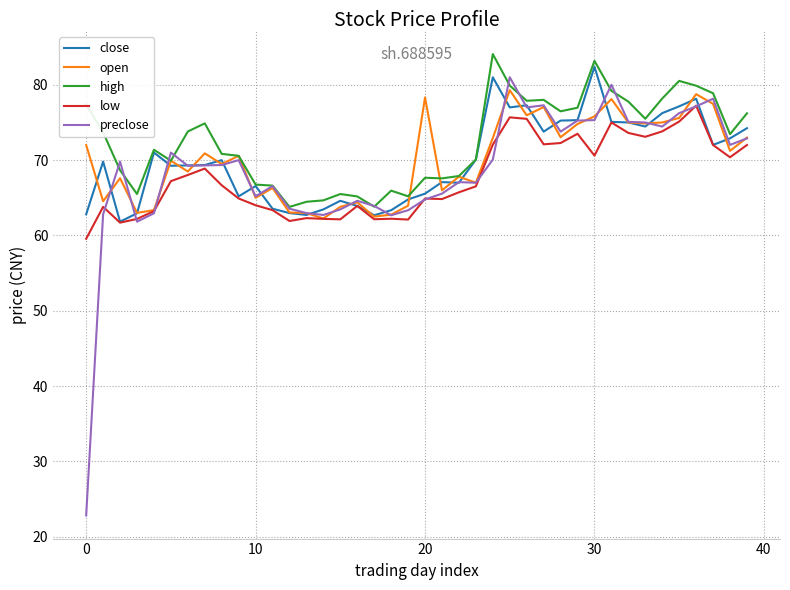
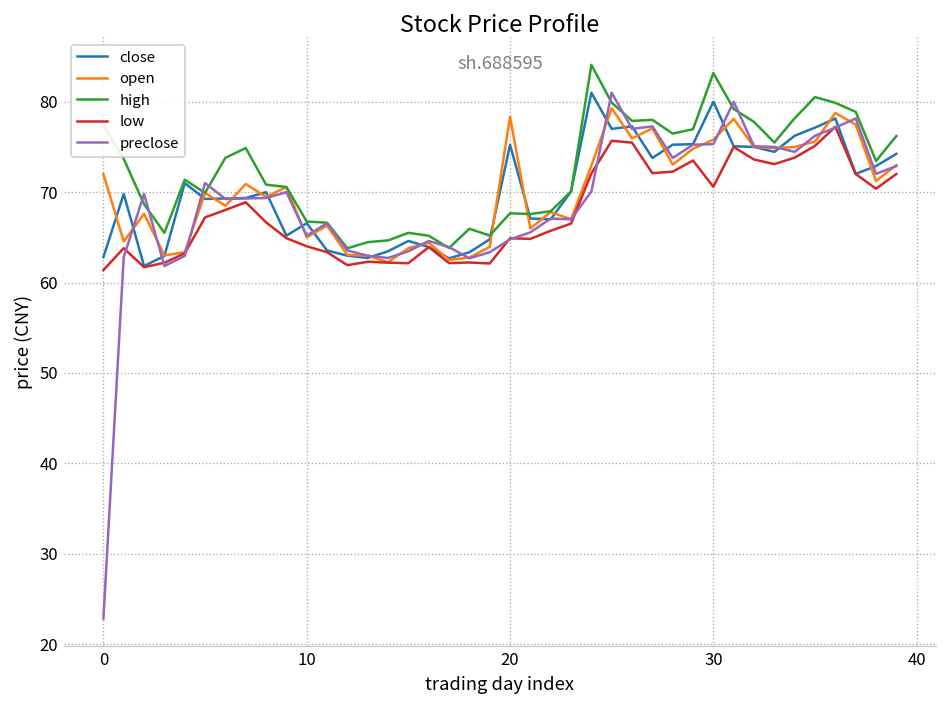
  {
    "close": {
      "0": 63,
-     "20": 66,
-     "30": 82
+     "20": 75,
+     "30": 80
    },
    "open": {
      "0": 72,
      "20": 78,
      "30": 76
    },
    "high": {
      "20": 68,
      "30": 83
    },
    "low": {
-     "0": 60,
+     "0": 61,
      "10": 64,
      "30": 71
    },
    "preclose": {
      "0": 23,
      "30": 75
    }
  }
